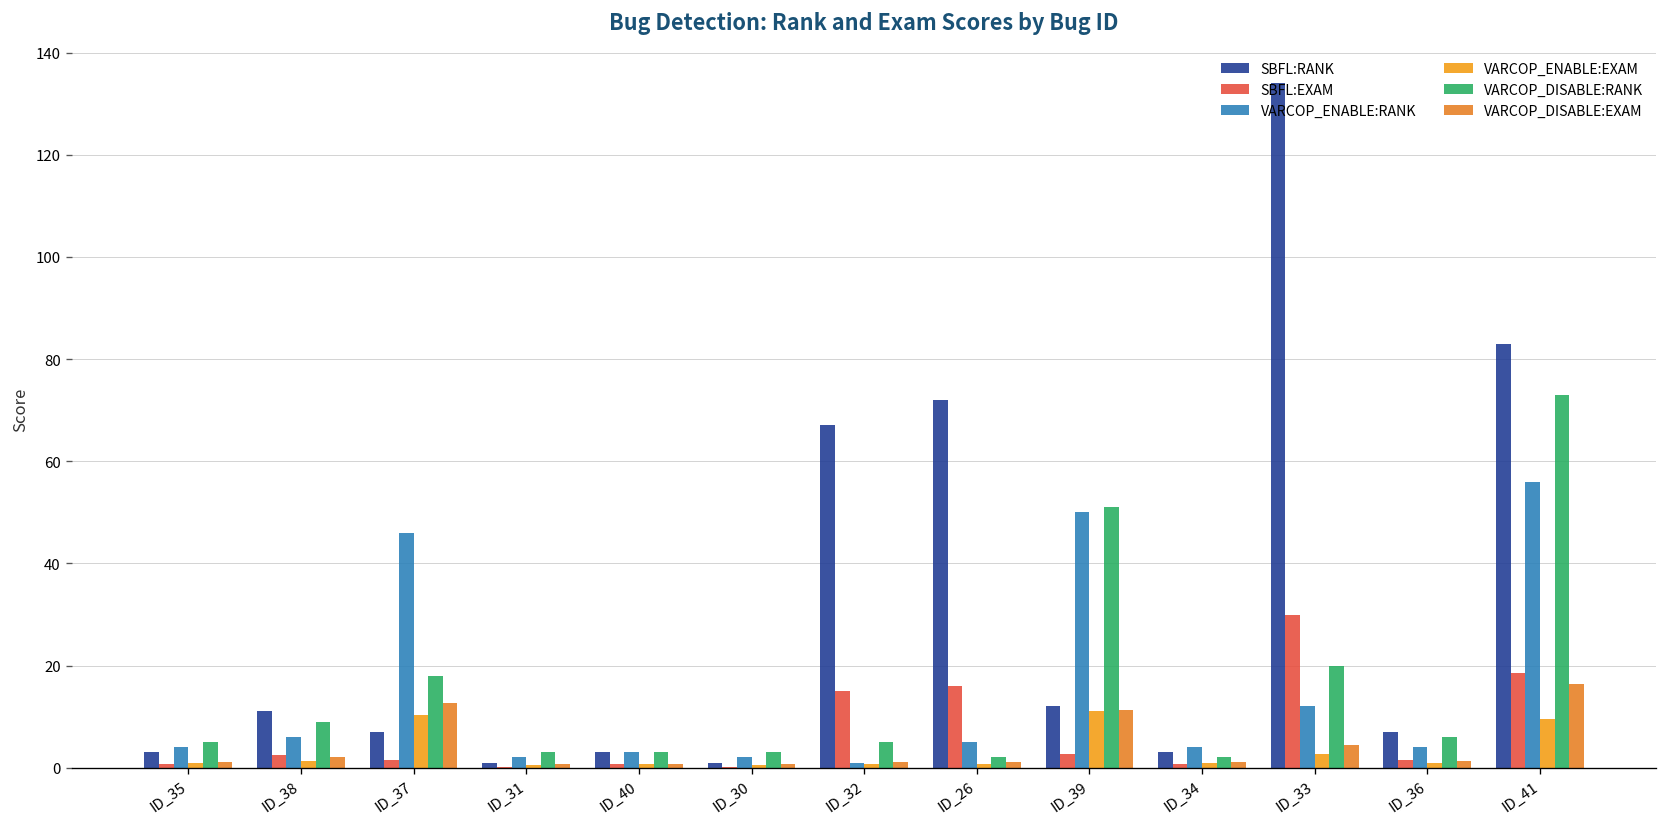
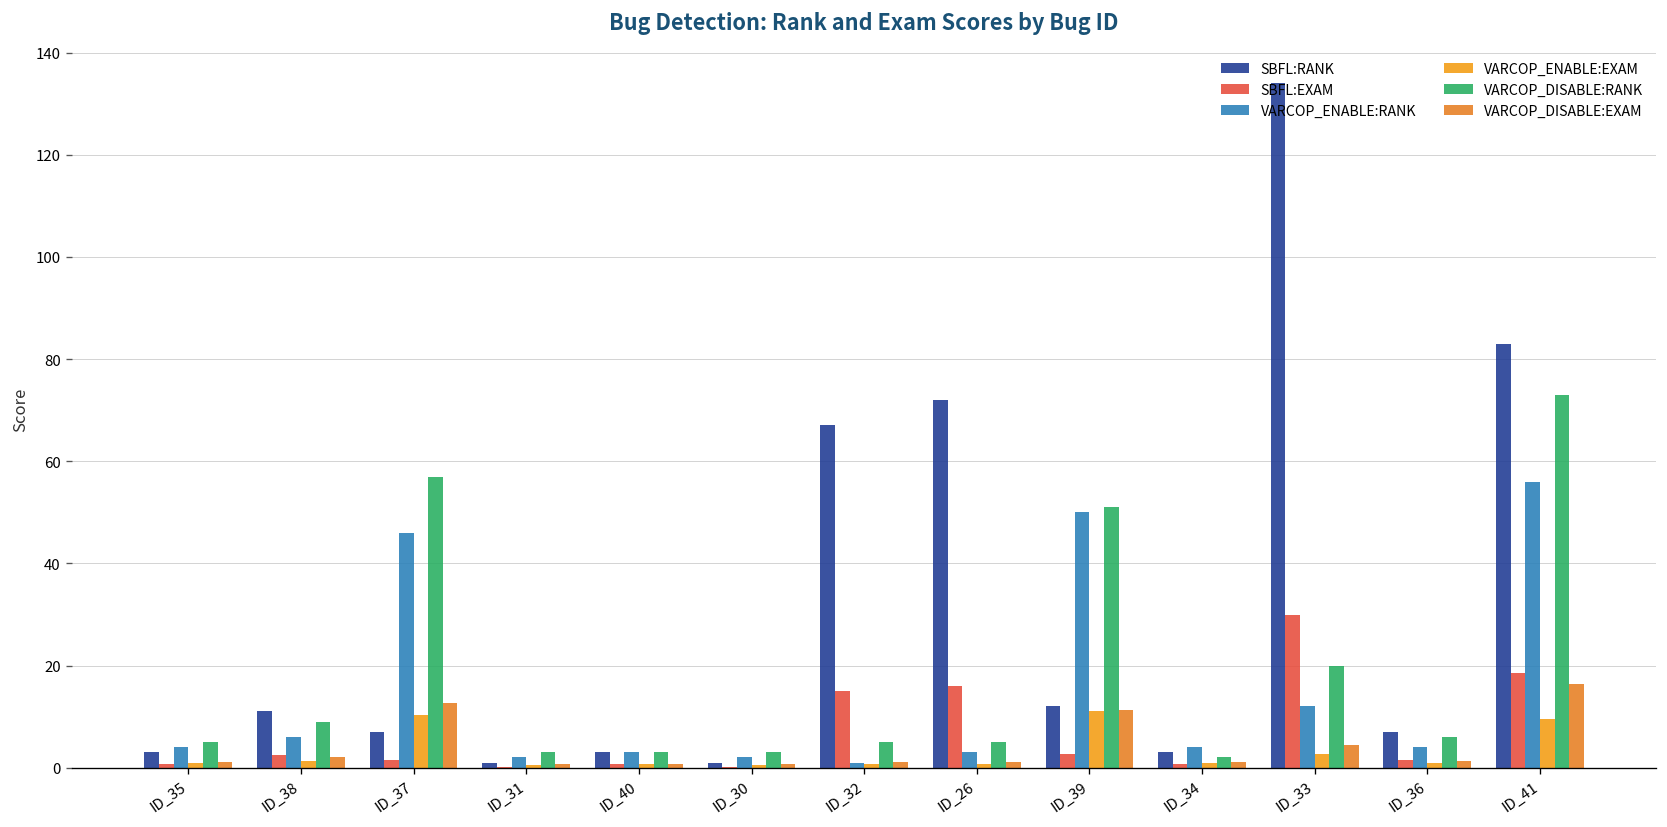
  {
    "SBFL:RANK": {
      "ID_35": 3,
      "ID_38": 11,
      "ID_37": 7,
      "ID_31": 1,
      "ID_40": 3,
      "ID_30": 1,
      "ID_32": 67,
      "ID_26": 72,
      "ID_39": 12,
      "ID_34": 3,
      "ID_33": 134,
      "ID_36": 7,
      "ID_41": 83
    },
    "VARCOP_ENABLE:RANK": {
      "ID_35": 4,
      "ID_38": 6,
      "ID_37": 46,
      "ID_31": 2,
      "ID_40": 3,
      "ID_30": 2,
      "ID_32": 1,
-     "ID_26": 5,
+     "ID_26": 3,
      "ID_39": 50,
      "ID_34": 4,
      "ID_33": 12,
      "ID_36": 4,
      "ID_41": 56
    },
    "VARCOP_DISABLE:RANK": {
      "ID_35": 5,
      "ID_38": 9,
-     "ID_37": 18,
+     "ID_37": 57,
      "ID_31": 3,
      "ID_40": 3,
      "ID_30": 3,
      "ID_32": 5,
-     "ID_26": 2,
+     "ID_26": 5,
      "ID_39": 51,
      "ID_34": 2,
      "ID_33": 20,
      "ID_36": 6,
      "ID_41": 73
    }
  }
